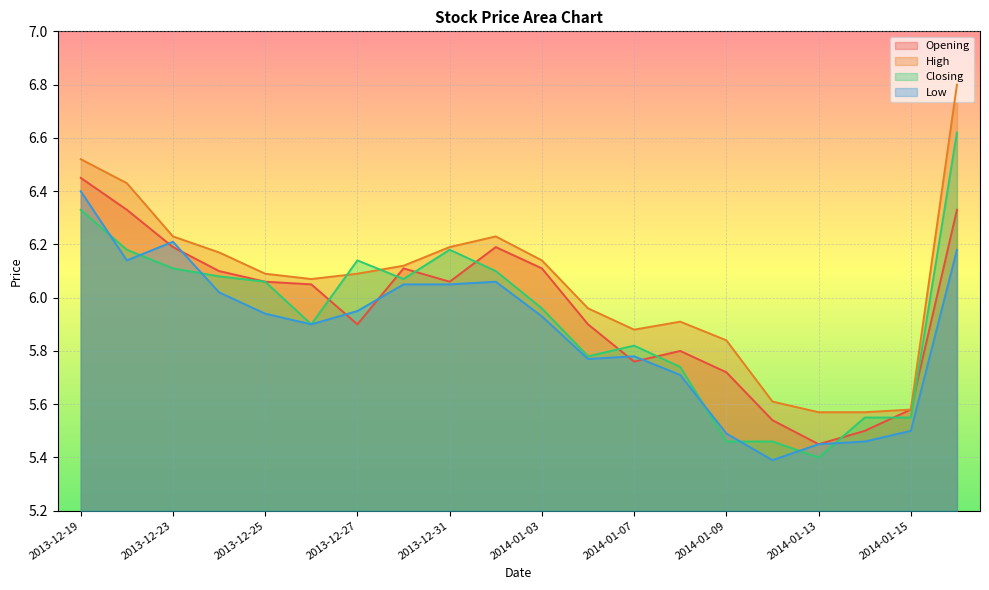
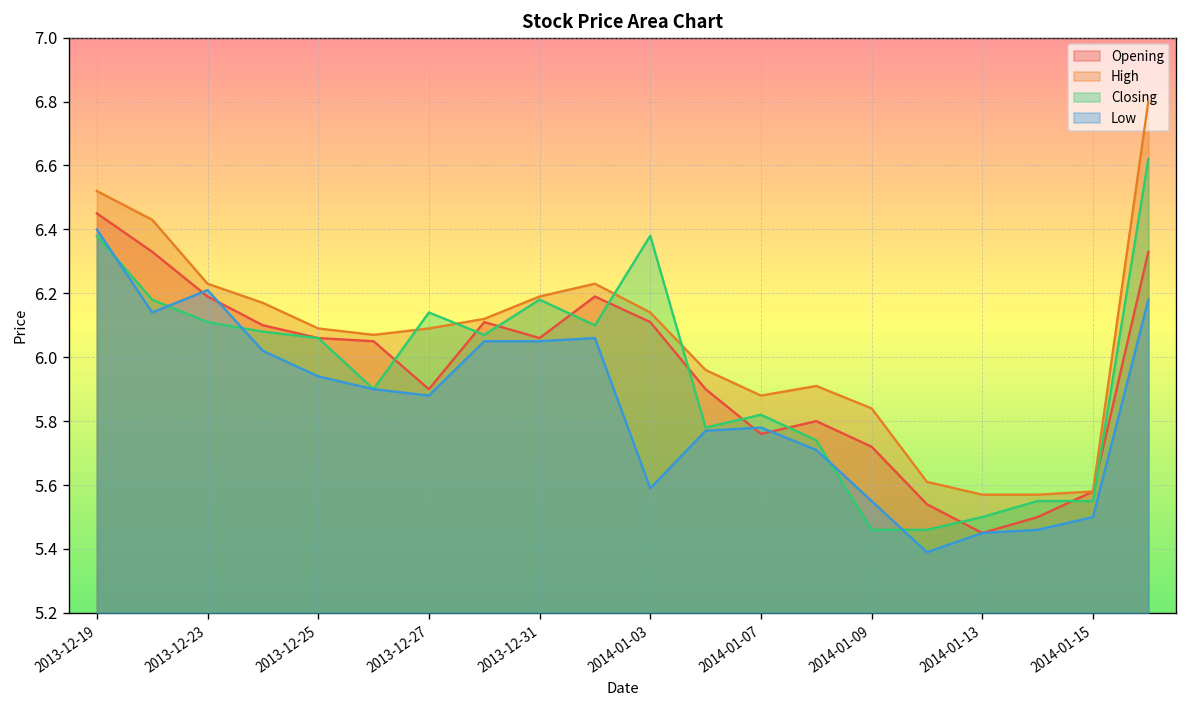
  {
    "Closing": {
-     "2013-12-19": 6.33,
+     "2013-12-19": 6.38,
      "2013-12-23": 6.11,
      "2013-12-27": 6.14,
      "2013-12-31": 6.18,
-     "2014-01-03": 5.96,
+     "2014-01-03": 6.38,
      "2014-01-07": 5.82,
      "2014-01-09": 5.46,
-     "2014-01-13": 5.4,
+     "2014-01-13": 5.5,
      "2014-01-15": 5.55
    },
    "Low": {
      "2013-12-19": 6.40,
      "2013-12-23": 6.21,
      "2013-12-25": 5.94,
-     "2013-12-27": 5.95,
+     "2013-12-27": 5.88,
      "2013-12-31": 6.05,
-     "2014-01-03": 5.93,
+     "2014-01-03": 5.59,
      "2014-01-07": 5.78,
-     "2014-01-09": 5.49,
+     "2014-01-09": 5.55,
      "2014-01-15": 5.50
    }
  }
